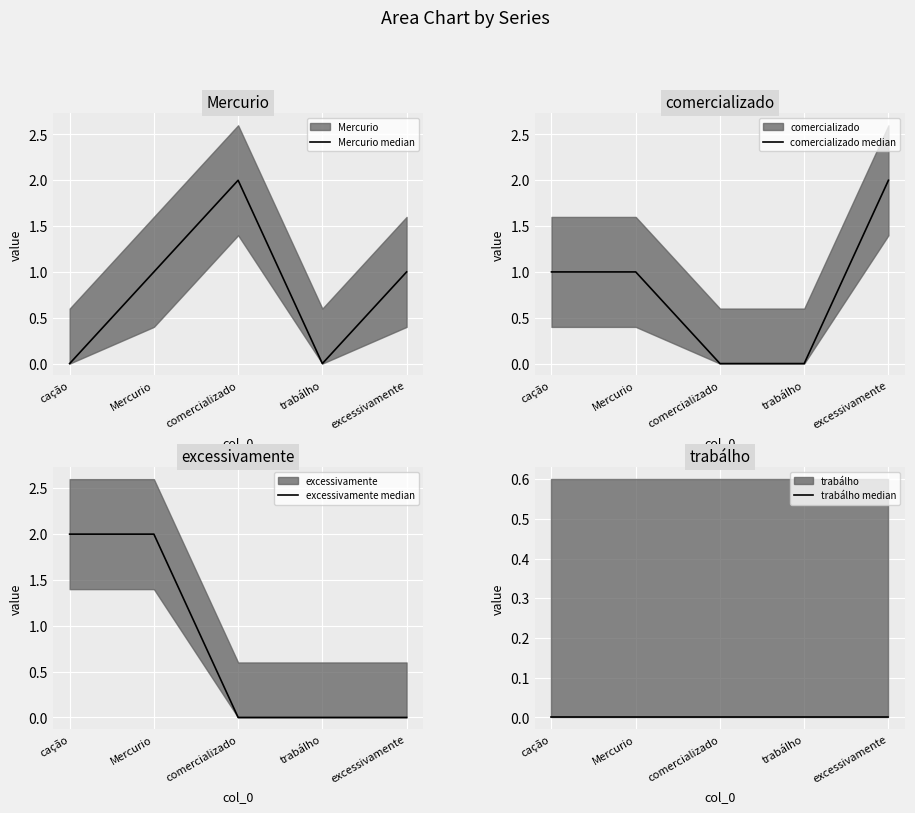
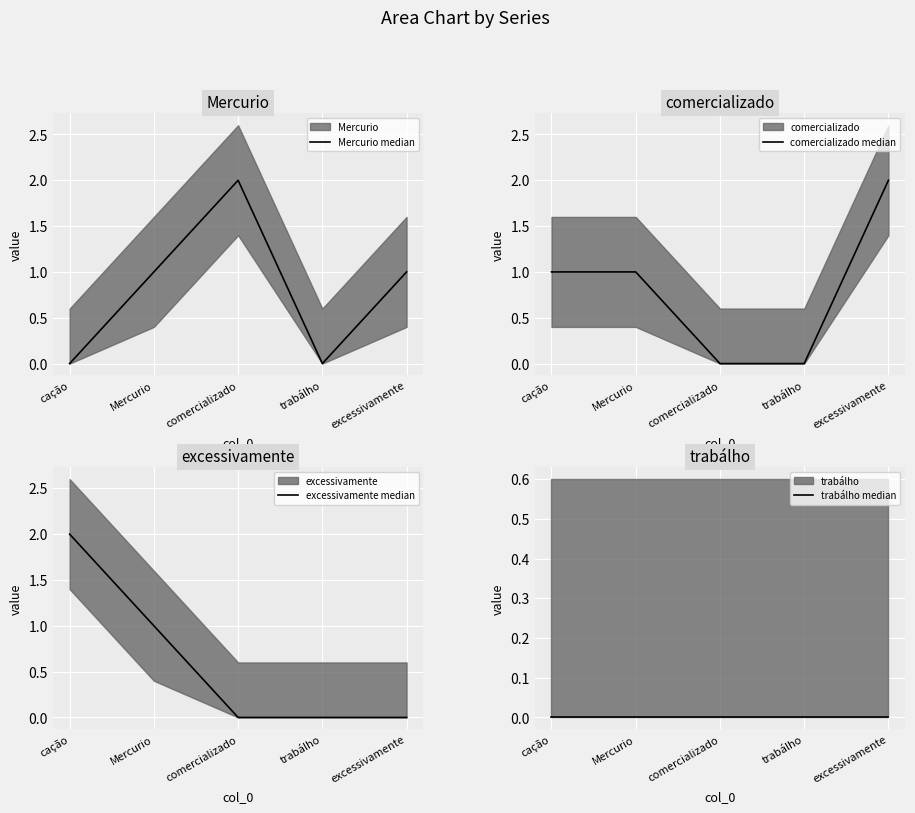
  {
    "Mercurio": {
      "Mercurio median": {
        "cação": 0.0,
        "Mercurio": 1.0,
        "comercializado": 2.0,
        "trabálho": 0.0,
        "excessivamente": 1.0
      },
      "Mercurio": {
        "cação": 0.6,
        "trabálho": 0.6
      }
    },
    "comercializado": {
      "comercializado median": {
        "cação": 1.0,
        "Mercurio": 1.0,
        "comercializado": 0.0,
        "trabálho": 0.0,
        "excessivamente": 2.0
      },
      "comercializado": {
        "comercializado": 0.6,
        "trabálho": 0.6
      }
    },
    "excessivamente": {
      "excessivamente median": {
        "cação": 2,
-       "Mercurio": 2,
+       "Mercurio": 1,
        "comercializado": 0,
        "trabálho": 0,
        "excessivamente": 0
      },
      "excessivamente": {
        "comercializado": 0.6,
        "trabálho": 0.6,
        "excessivamente": 0.6
      }
    },
    "trabálho": {
      "trabálho median": {
        "cação": 0.00,
        "Mercurio": 0.00,
        "comercializado": 0.00,
        "trabálho": 0.00,
        "excessivamente": 0.00
      },
      "trabálho": {
        "cação": 0.60,
        "Mercurio": 0.60,
        "comercializado": 0.60
      }
    }
  }
